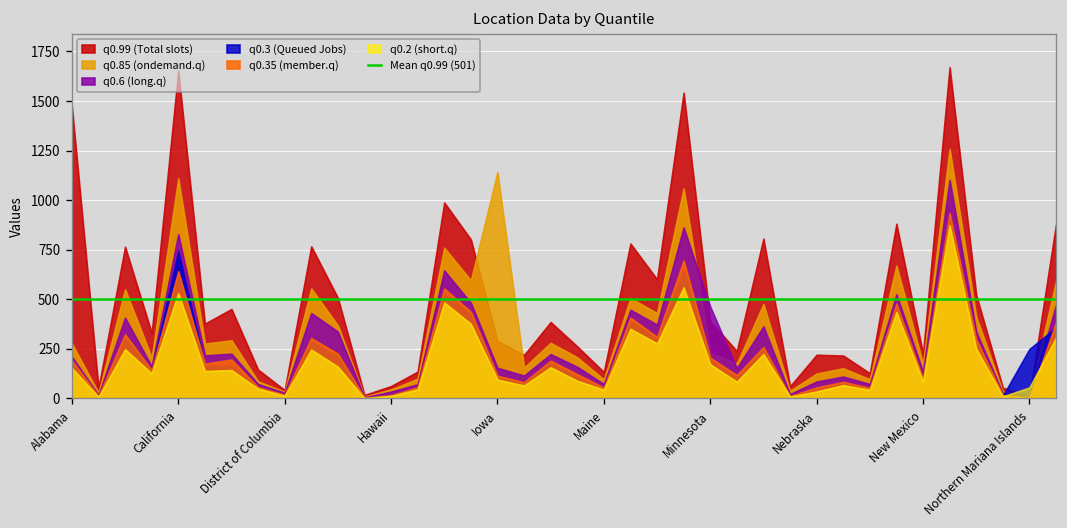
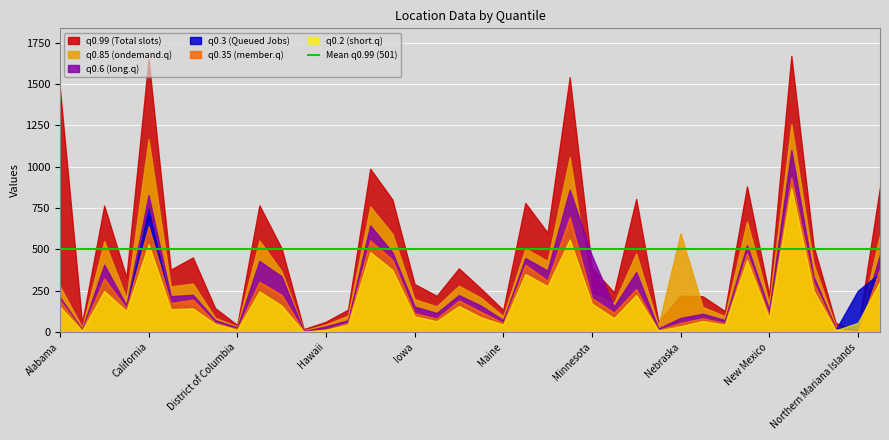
  {
    "q0.99 (Total slots)": {
      "Alabama": 1470,
      "Hawaii": 60,
      "Iowa": 290,
      "Maine": 130,
      "Minnesota": 390,
      "Nebraska": 220,
      "New Mexico": 230
    },
    "q0.85 (ondemand.q)": {
      "Alabama": 280,
-     "California": 1110,
-     "Iowa": 1140,
+     "California": 1170,
+     "Iowa": 200,
      "Maine": 100,
      "Minnesota": 230,
-     "Nebraska": 130,
+     "Nebraska": 600,
      "New Mexico": 170
    },
    "q0.6 (long.q)": {
      "Alabama": 210,
      "California": 830,
      "Iowa": 150,
      "Maine": 70,
      "Minnesota": 460,
      "Nebraska": 90,
      "New Mexico": 130
    },
    "q0.3 (Queued Jobs)": {
      "California": 740,
      "Northern Mariana Islands": 250
    },
    "q0.35 (member.q)": {
      "California": 640
    },
    "q0.2 (short.q)": {
      "Alabama": 150,
      "California": 530,
      "Minnesota": 170,
      "Northern Mariana Islands": 60
    }
  }
